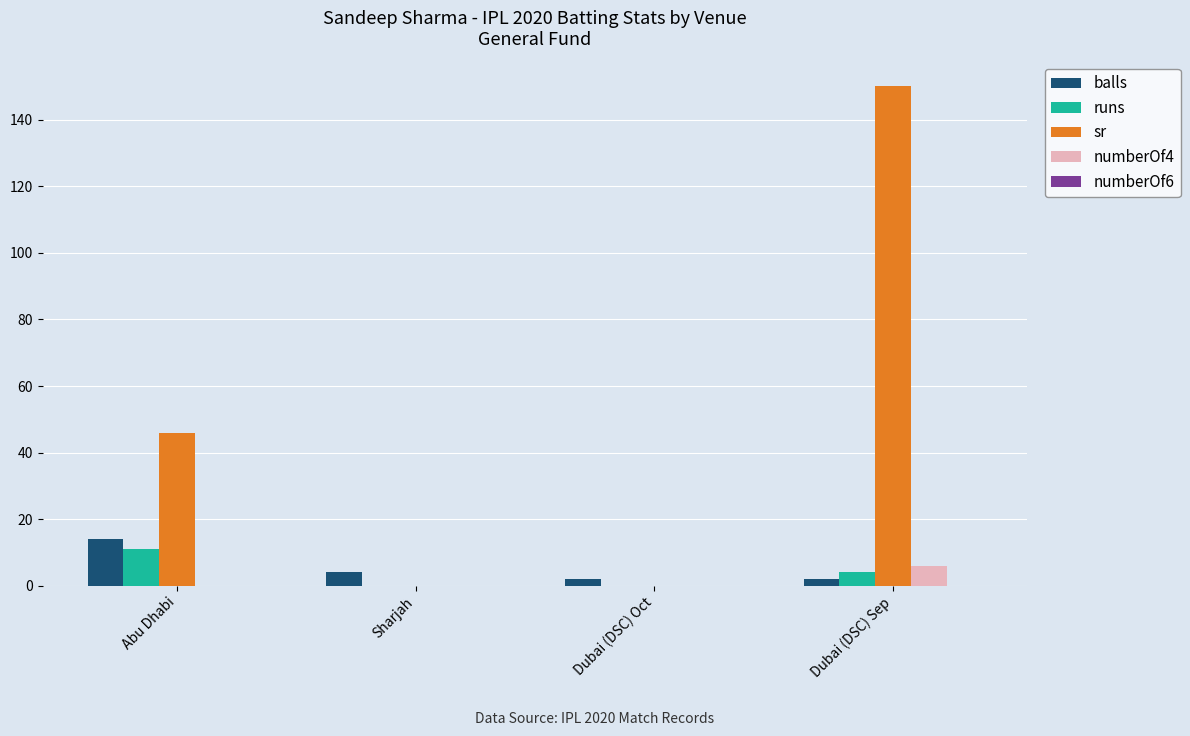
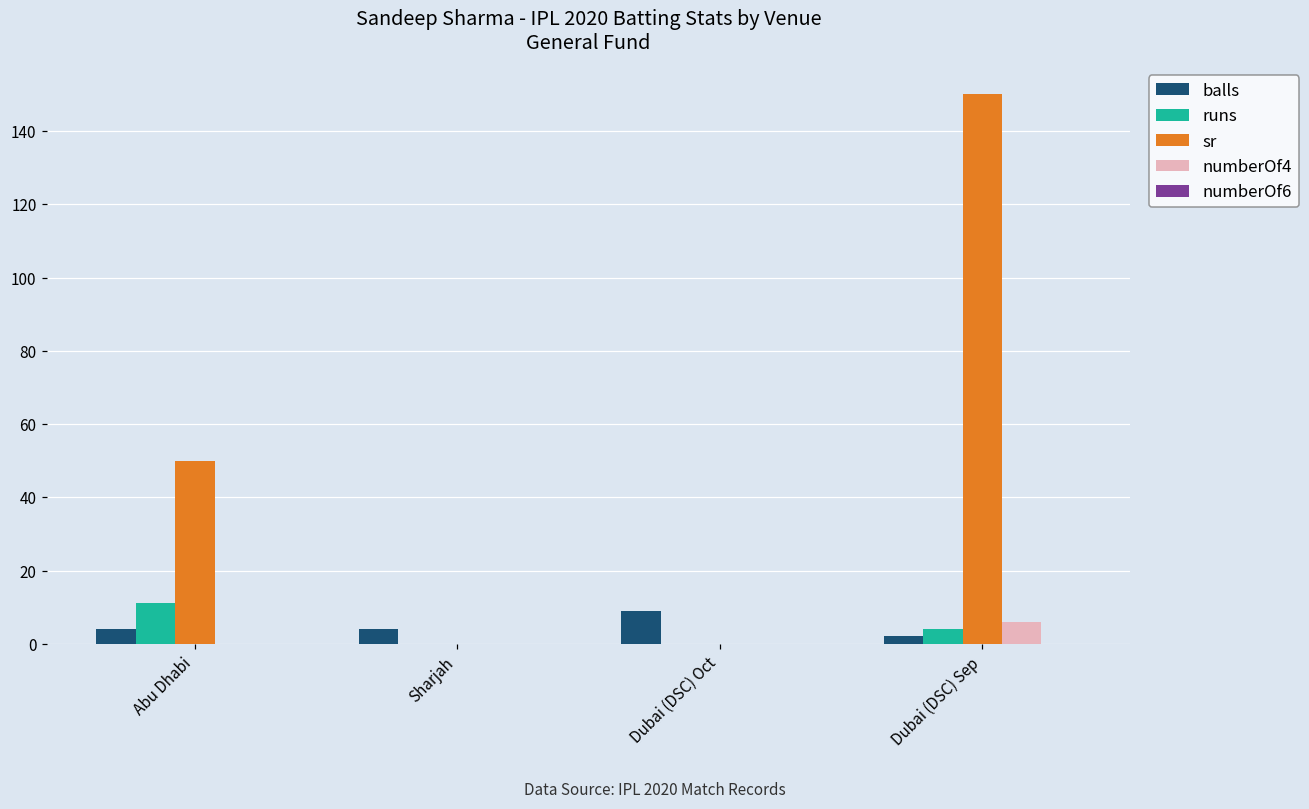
  {
    "balls": {
-     "Abu Dhabi": 14,
+     "Abu Dhabi": 4,
      "Sharjah": 4,
-     "Dubai (DSC) Oct": 2,
+     "Dubai (DSC) Oct": 9,
      "Dubai (DSC) Sep": 2
    },
    "runs": {
      "Abu Dhabi": 11,
      "Sharjah": 0,
      "Dubai (DSC) Oct": 0,
      "Dubai (DSC) Sep": 4
    },
    "sr": {
-     "Abu Dhabi": 46,
+     "Abu Dhabi": 50,
      "Sharjah": 0,
      "Dubai (DSC) Oct": 0,
      "Dubai (DSC) Sep": 150
    },
    "numberOf4": {
      "Abu Dhabi": 0,
      "Sharjah": 0,
      "Dubai (DSC) Oct": 0,
      "Dubai (DSC) Sep": 6
    },
    "numberOf6": {
      "Abu Dhabi": 0,
      "Sharjah": 0,
      "Dubai (DSC) Oct": 0,
      "Dubai (DSC) Sep": 0
    }
  }
